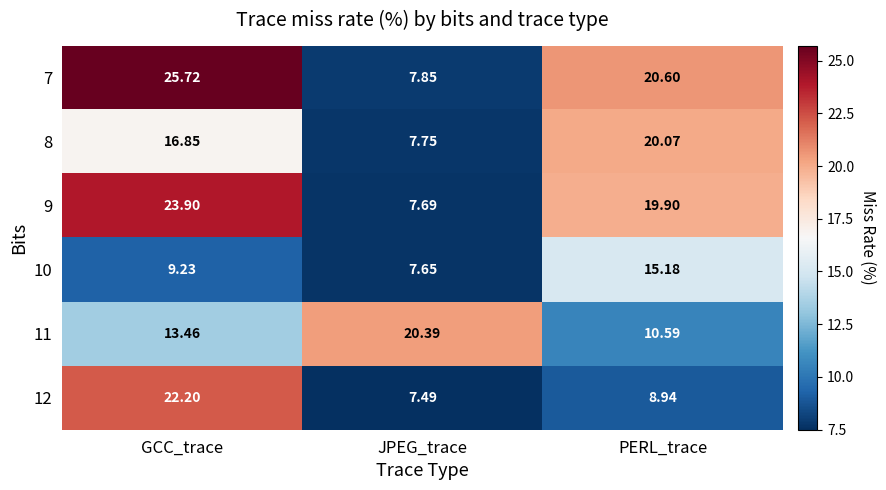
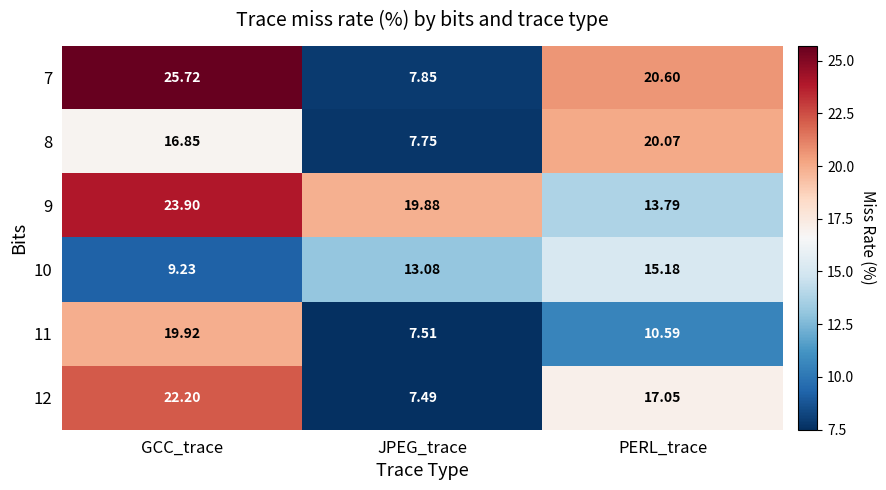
  {
    "7": {
      "GCC_trace": 25.72,
      "JPEG_trace": 7.85,
      "PERL_trace": 20.60
    },
    "8": {
      "GCC_trace": 16.85,
      "JPEG_trace": 7.75,
      "PERL_trace": 20.07
    },
    "9": {
      "GCC_trace": 23.90,
-     "JPEG_trace": 7.69,
-     "PERL_trace": 19.90
+     "JPEG_trace": 19.88,
+     "PERL_trace": 13.79
    },
    "10": {
      "GCC_trace": 9.23,
-     "JPEG_trace": 7.65,
+     "JPEG_trace": 13.08,
      "PERL_trace": 15.18
    },
    "11": {
-     "GCC_trace": 13.46,
-     "JPEG_trace": 20.39,
+     "GCC_trace": 19.92,
+     "JPEG_trace": 7.51,
      "PERL_trace": 10.59
    },
    "12": {
      "GCC_trace": 22.20,
      "JPEG_trace": 7.49,
-     "PERL_trace": 8.94
+     "PERL_trace": 17.05
    }
  }
